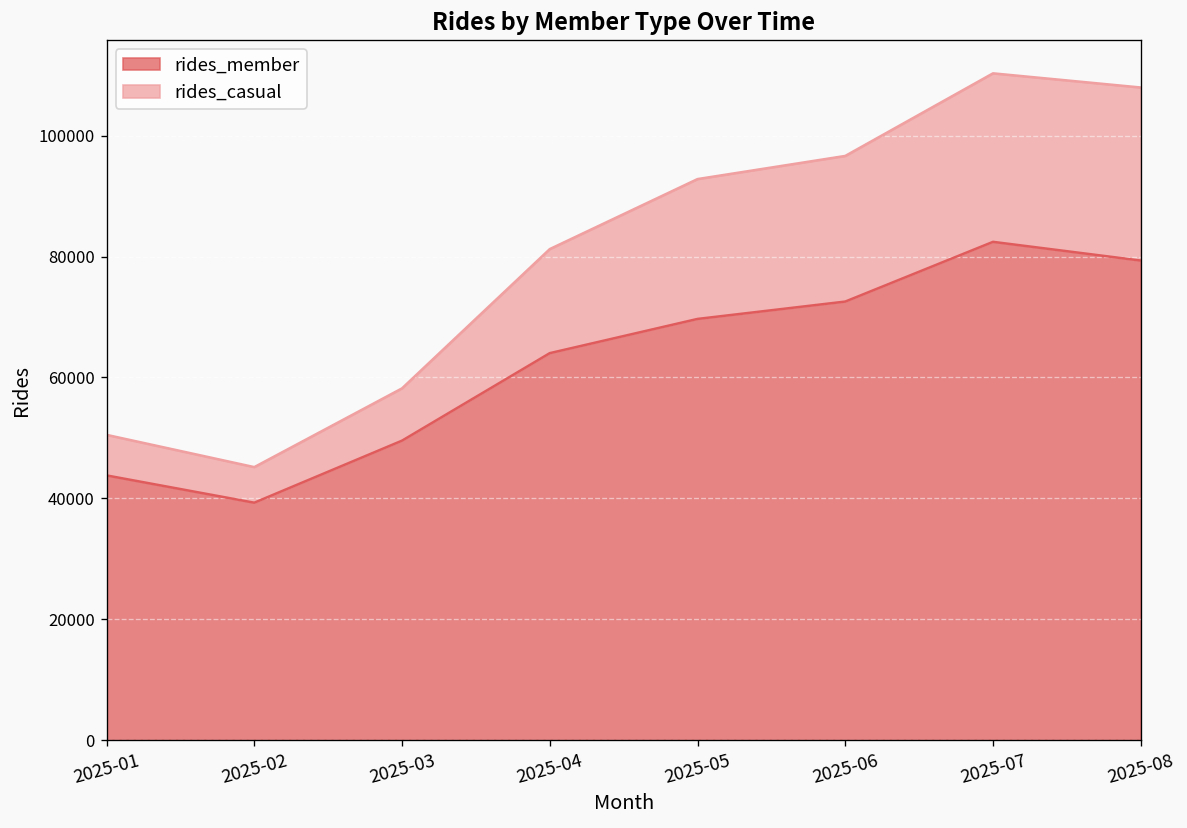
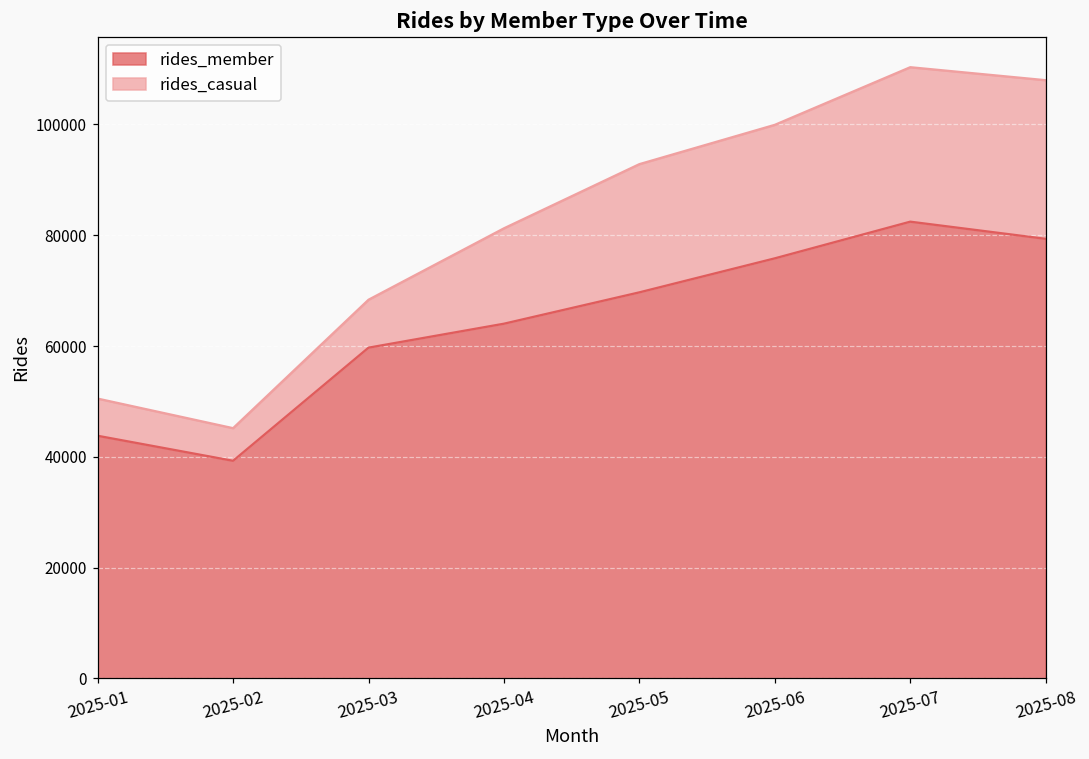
  {
    "rides_member": {
      "2025-01": 44000,
      "2025-02": 39000,
-     "2025-03": 50000,
+     "2025-03": 60000,
      "2025-04": 64000,
      "2025-05": 70000,
-     "2025-06": 73000,
+     "2025-06": 76000,
      "2025-07": 82000,
      "2025-08": 79000
    },
    "rides_casual": {
      "2025-01": 7000,
      "2025-02": 6000,
      "2025-03": 9000,
      "2025-04": 17000,
      "2025-05": 23000,
      "2025-06": 24000,
      "2025-07": 28000,
      "2025-08": 29000
    }
  }
